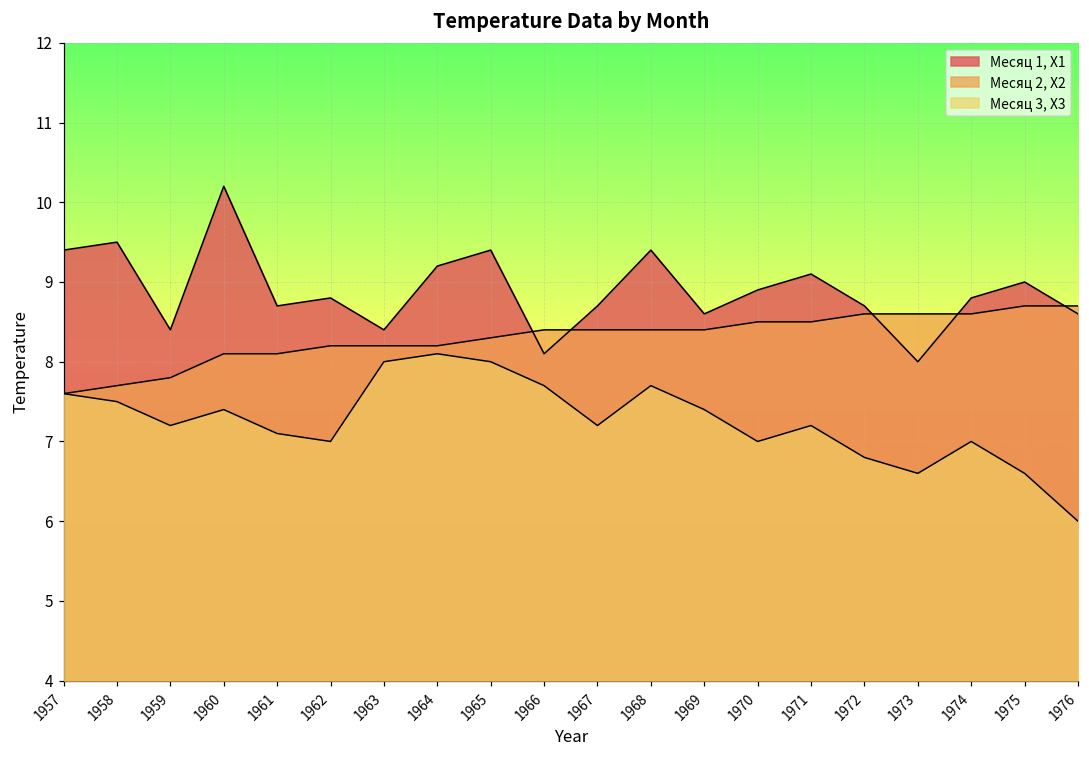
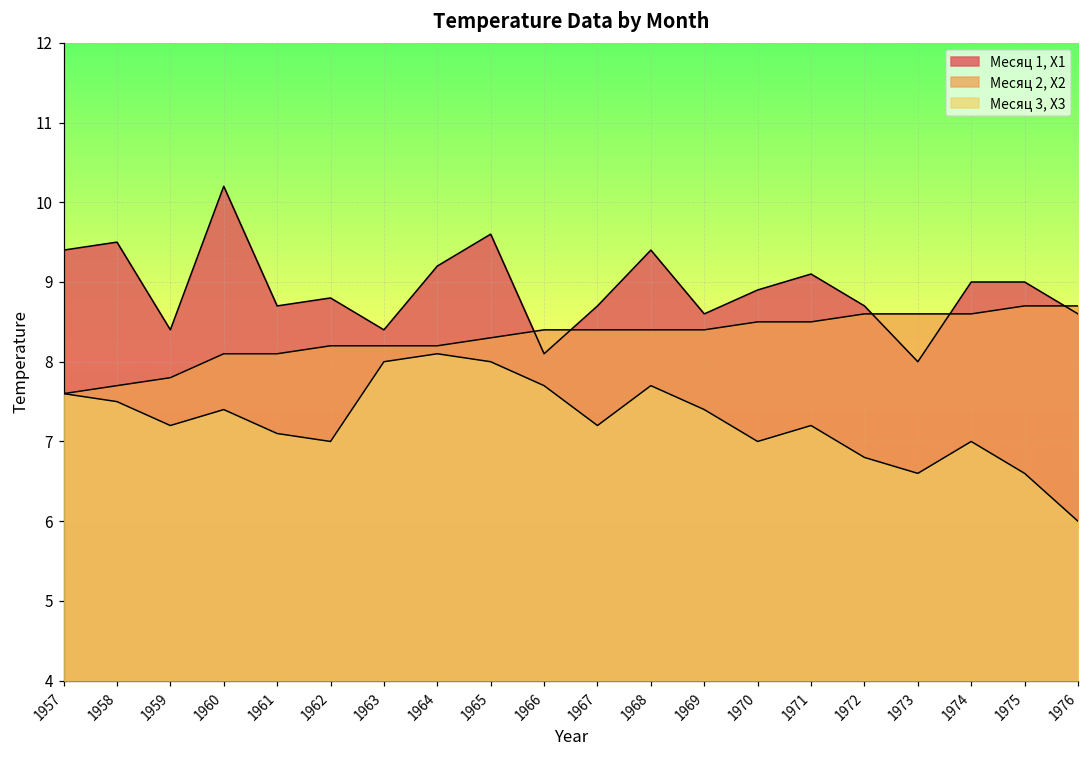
  {
    "Месяц 1, Х1": {
      "1957": 9.4,
      "1958": 9.5,
      "1959": 8.4,
      "1960": 10.2,
      "1961": 8.7,
      "1962": 8.8,
      "1963": 8.4,
      "1964": 9.2,
-     "1965": 9.4,
+     "1965": 9.6,
      "1966": 8.1,
      "1967": 8.7,
      "1968": 9.4,
      "1969": 8.6,
      "1970": 8.9,
      "1971": 9.1,
      "1972": 8.7,
      "1973": 8.0,
-     "1974": 8.8,
+     "1974": 9.0,
      "1975": 9.0,
      "1976": 8.6
    }
  }
